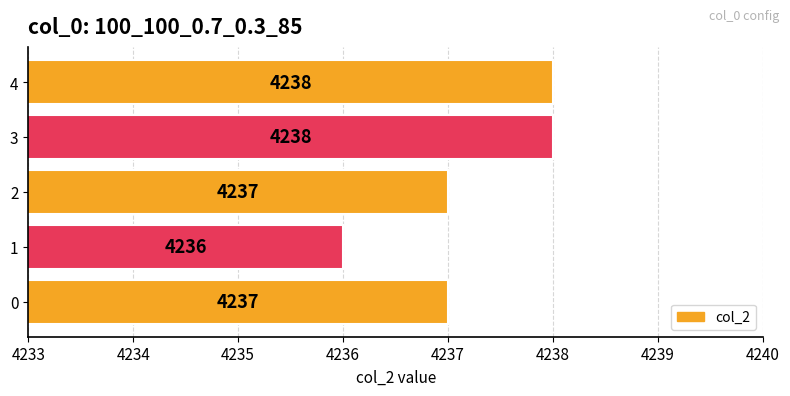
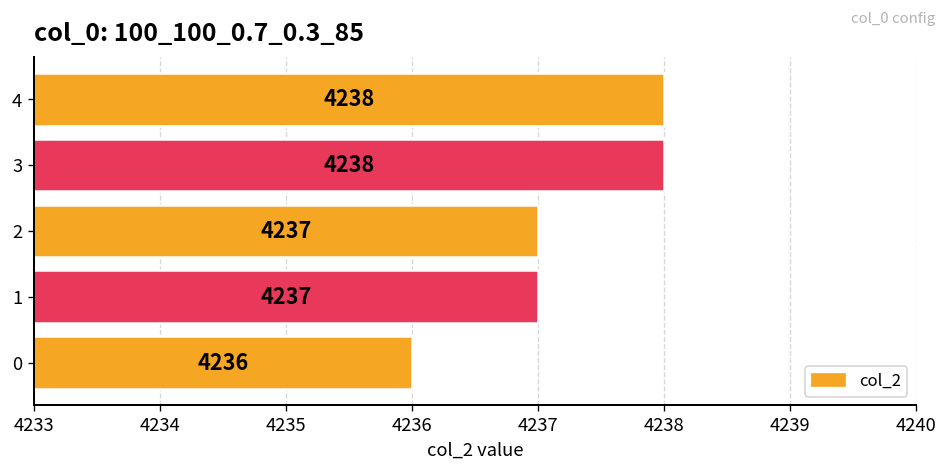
  {
    "4": 4238,
    "3": 4238,
    "2": 4237,
-   "1": 4236,
-   "0": 4237
+   "1": 4237,
+   "0": 4236
  }
